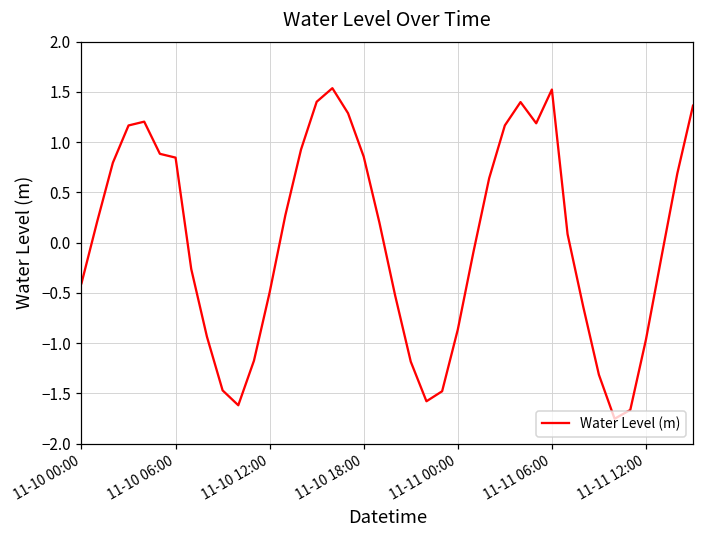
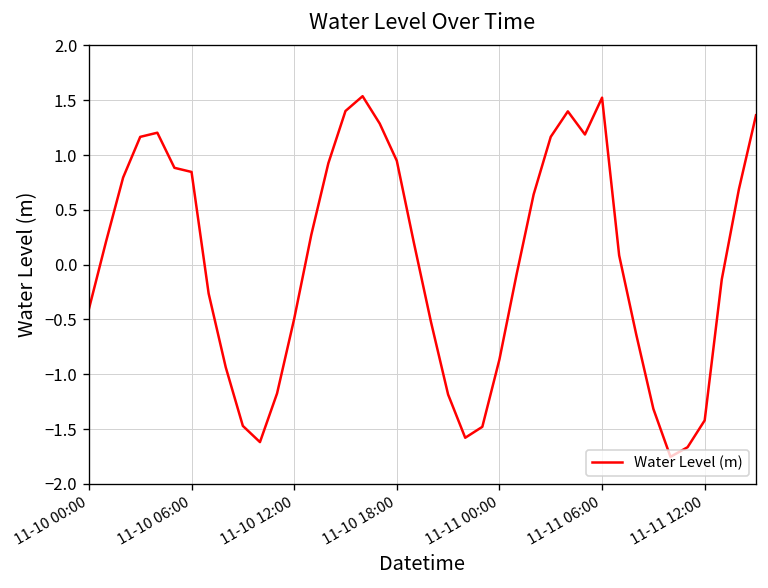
  {
    "11-10 00:00": -0.4,
    "11-10 06:00": 0.8,
    "11-10 12:00": -0.5,
-   "11-10 18:00": 0.85,
+   "11-10 18:00": 0.95,
    "11-11 00:00": -0.9,
    "11-11 06:00": 1.5,
-   "11-11 12:00": -1.0
+   "11-11 12:00": -1.4
  }
